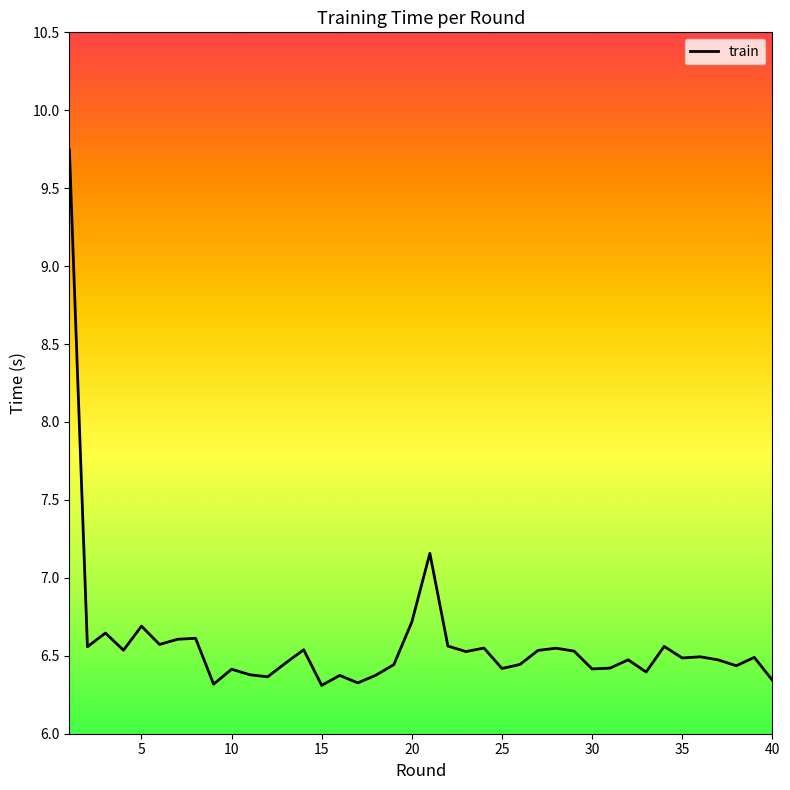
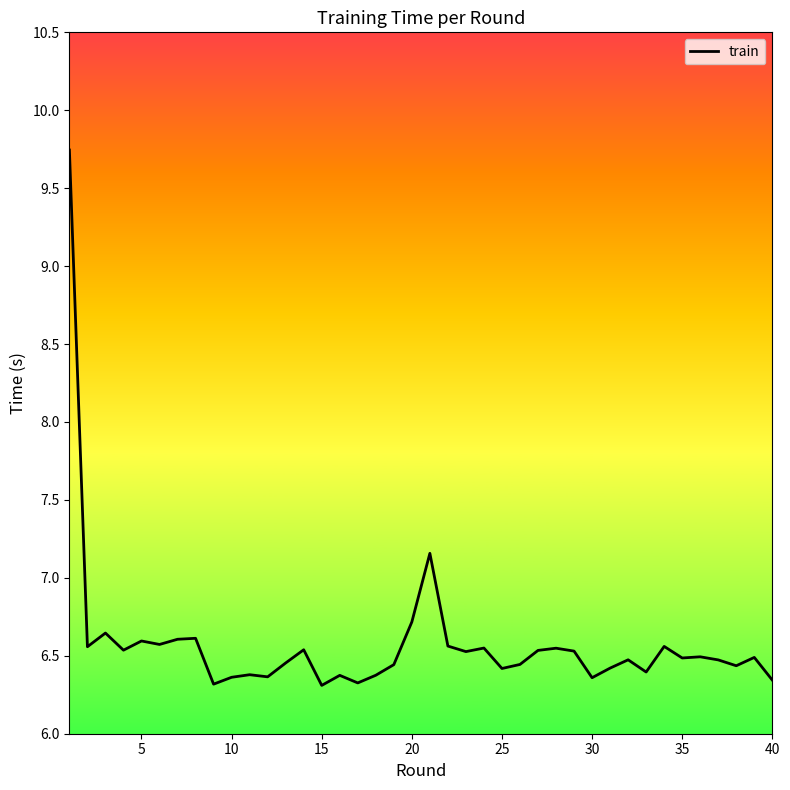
  {
-   "5": 6.69,
-   "10": 6.41,
+   "5": 6.60,
+   "10": 6.36,
    "15": 6.31,
    "20": 6.72,
    "25": 6.42,
-   "30": 6.42,
+   "30": 6.36,
    "35": 6.49,
    "40": 6.34
  }
